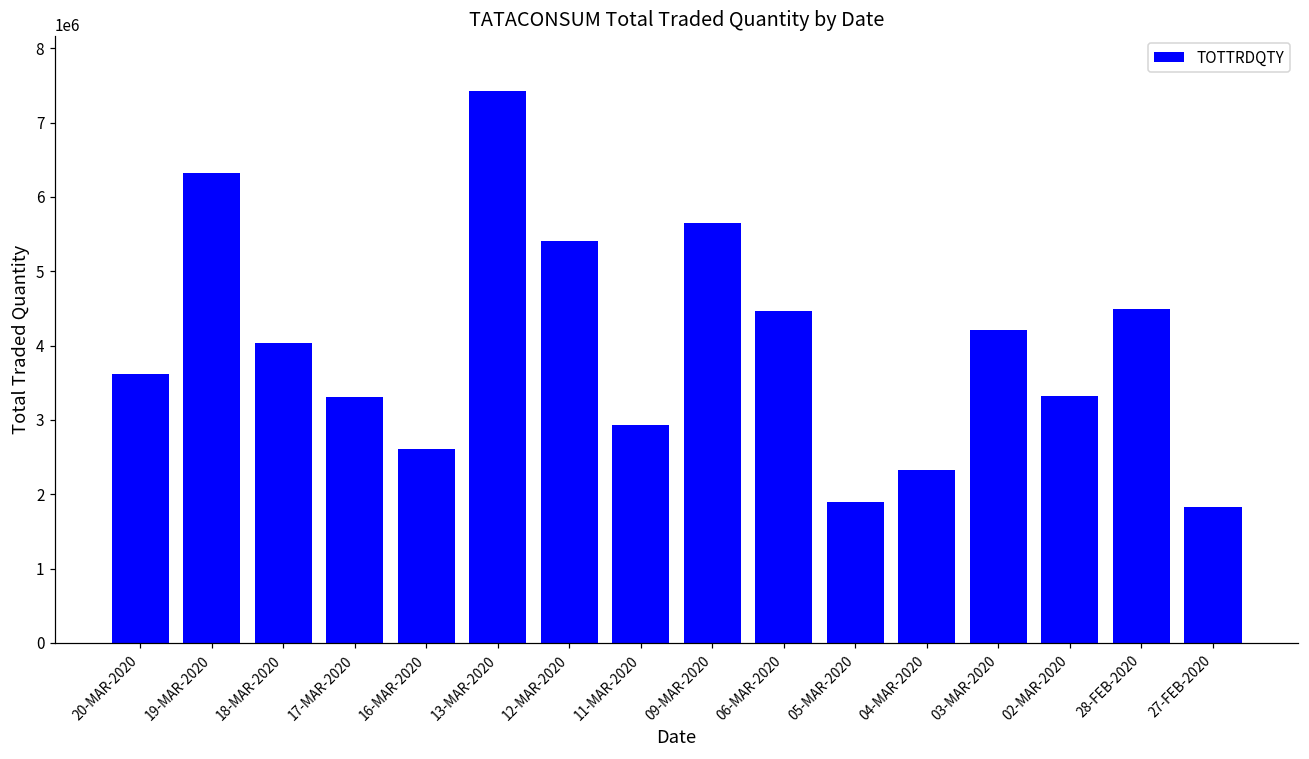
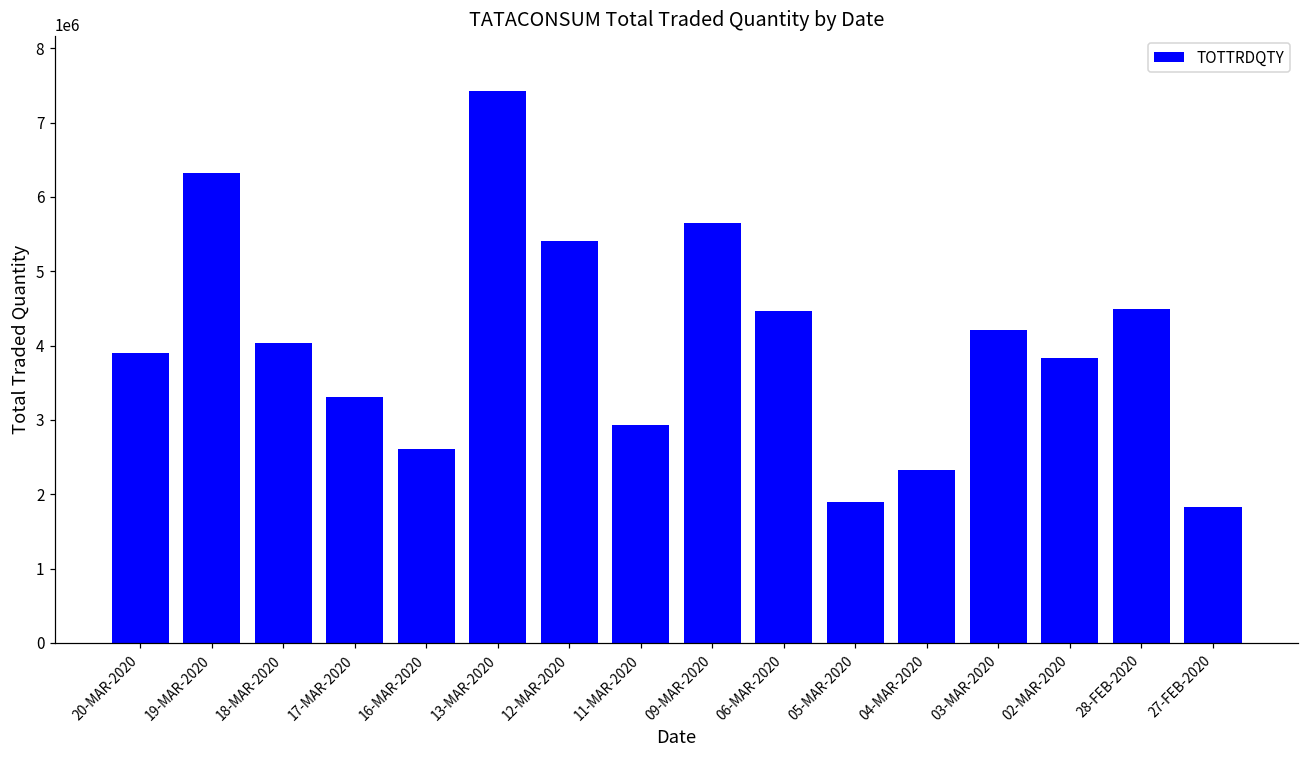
  {
-   "20-MAR-2020": 3600000,
+   "20-MAR-2020": 3900000,
    "19-MAR-2020": 6300000,
    "18-MAR-2020": 4000000,
    "17-MAR-2020": 3300000,
    "16-MAR-2020": 2600000,
    "13-MAR-2020": 7400000,
    "12-MAR-2020": 5400000,
    "11-MAR-2020": 2900000,
    "09-MAR-2020": 5700000,
    "06-MAR-2020": 4500000,
    "05-MAR-2020": 1900000,
    "04-MAR-2020": 2300000,
    "03-MAR-2020": 4200000,
-   "02-MAR-2020": 3300000,
+   "02-MAR-2020": 3800000,
    "28-FEB-2020": 4500000,
    "27-FEB-2020": 1800000
  }
